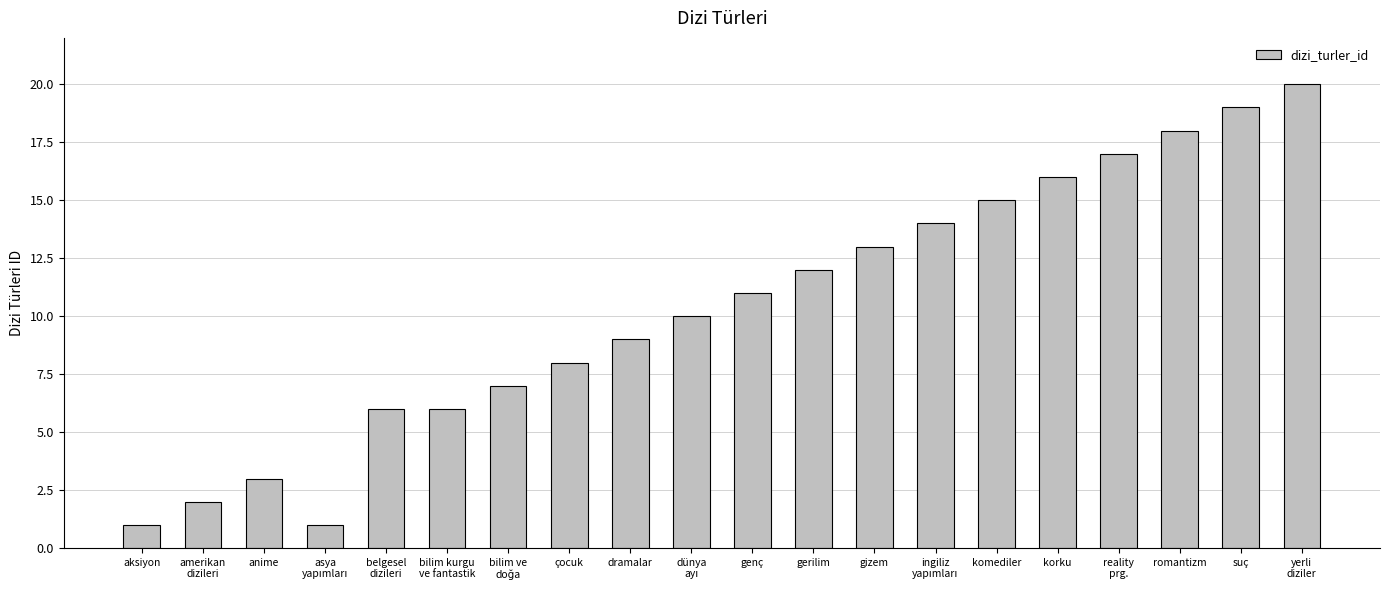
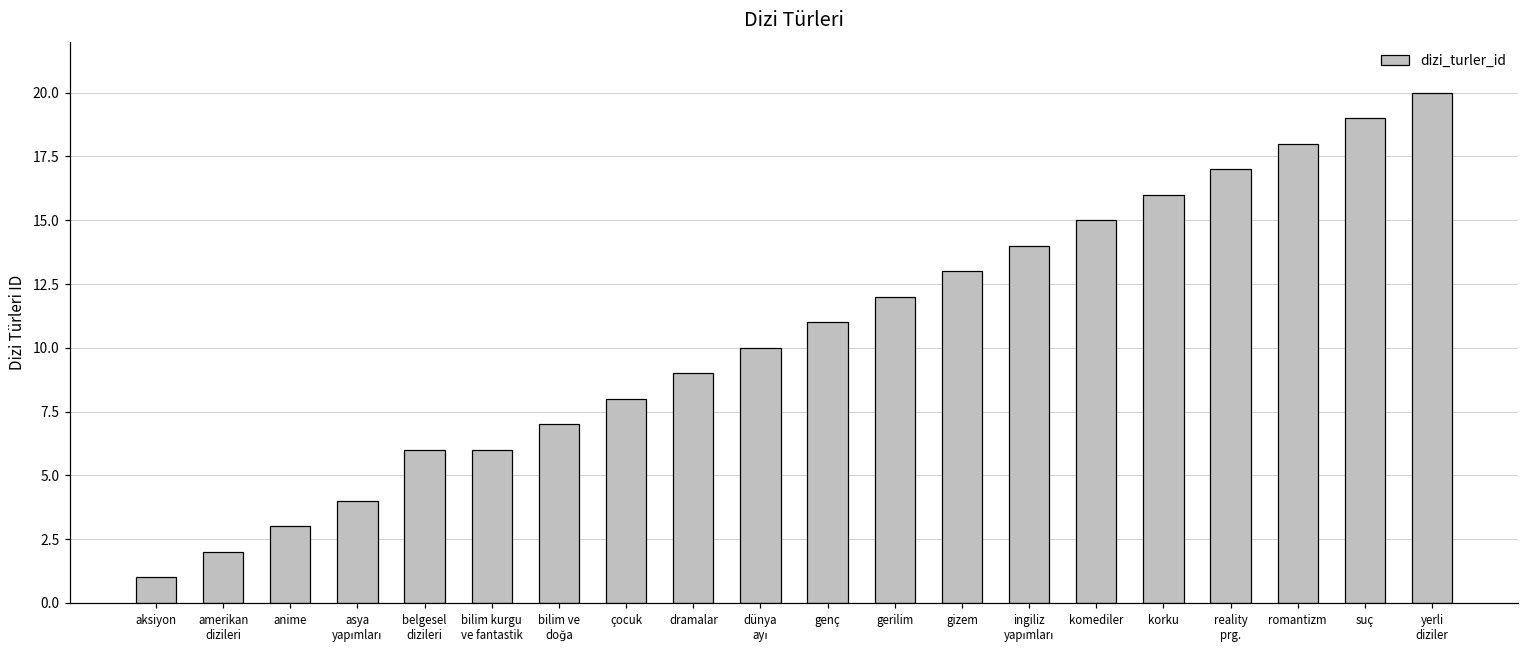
  {
    "aksiyon": 1,
    "amerikan dizileri": 2,
    "anime": 3,
-   "asya yapımları": 1,
+   "asya yapımları": 4,
    "belgesel dizileri": 6,
    "bilim kurgu ve fantastik": 6,
    "bilim ve doğa": 7,
    "çocuk": 8,
    "dramalar": 9,
    "dünya ayı": 10,
    "genç": 11,
    "gerilim": 12,
    "gizem": 13,
    "ingiliz yapımları": 14,
    "komediler": 15,
    "korku": 16,
    "reality prg.": 17,
    "romantizm": 18,
    "suç": 19,
    "yerli diziler": 20
  }
